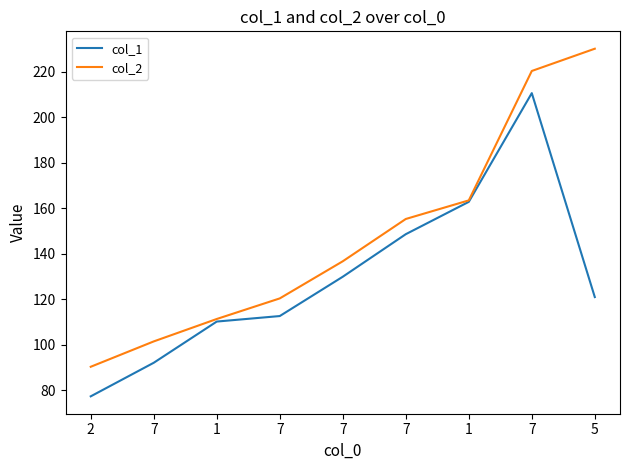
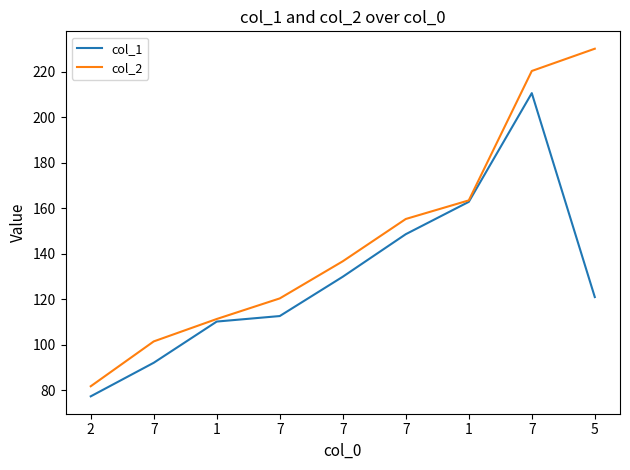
  {
    "col_1": {
      "2": 77,
      "5": 121
    },
    "col_2": {
-     "2": 90,
+     "2": 82,
      "5": 230
    }
  }
